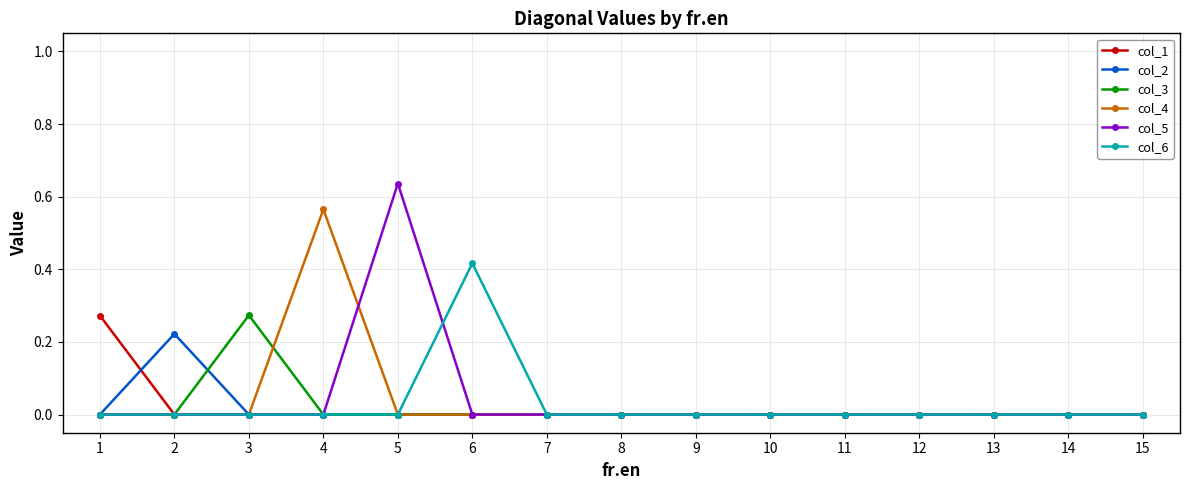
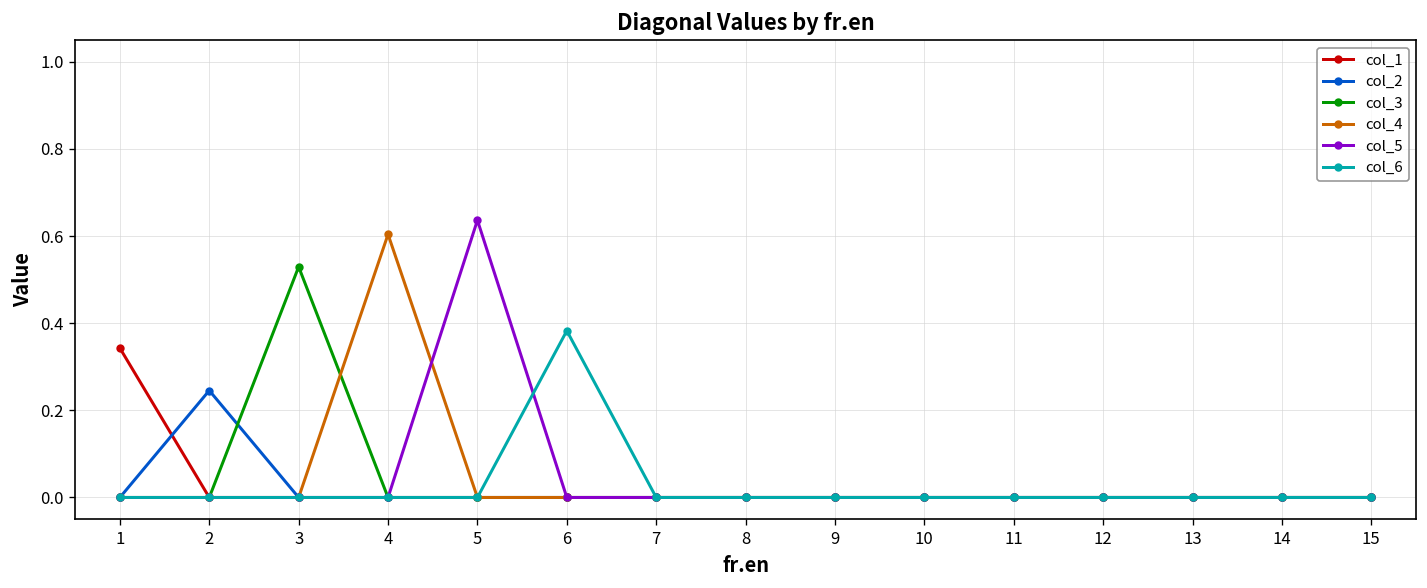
  {
    "col_1": {
-     "1": 0.27
+     "1": 0.34
    },
    "col_2": {
-     "2": 0.22
+     "2": 0.25
    },
    "col_3": {
-     "3": 0.27
+     "3": 0.53
    },
    "col_4": {
-     "4": 0.57
+     "4": 0.60
    },
    "col_5": {
      "5": 0.64
    },
    "col_6": {
-     "6": 0.42
+     "6": 0.38
    }
  }
